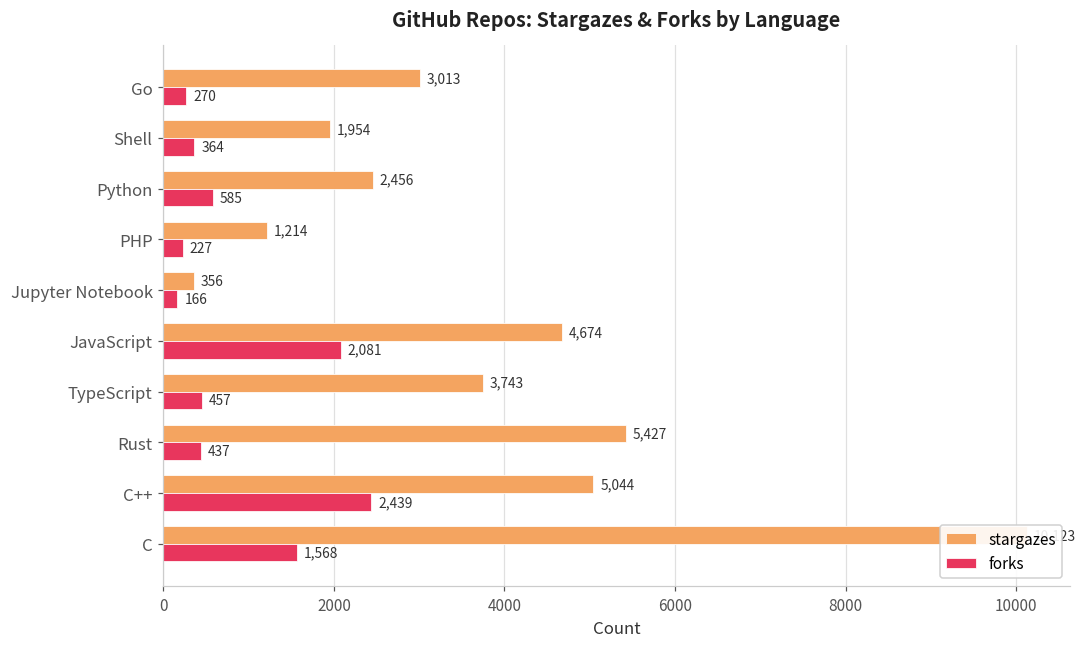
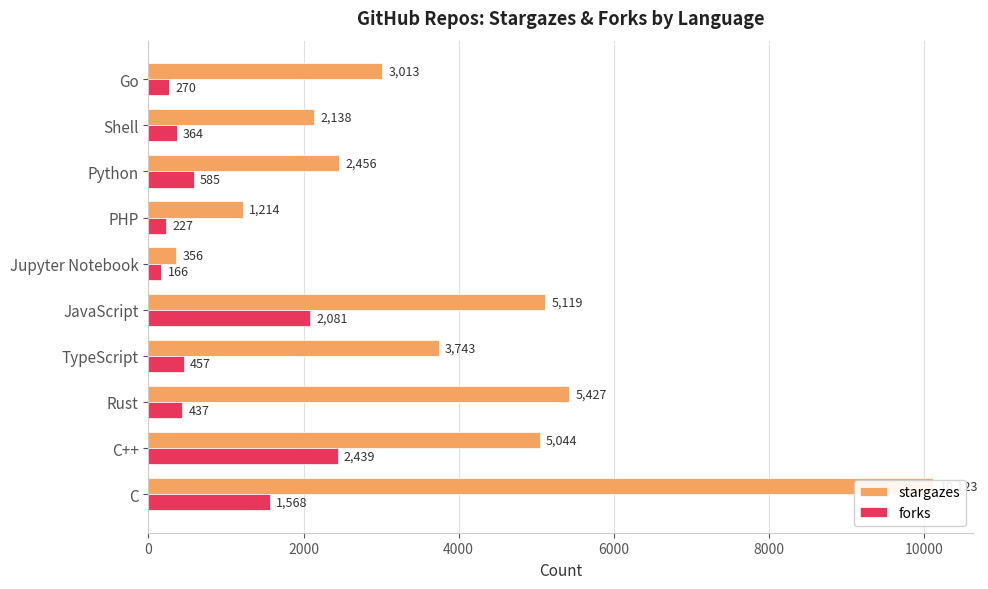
  {
    "stargazes": {
      "Go": "3,013",
-     "Shell": "1,954",
+     "Shell": "2,138",
      "Python": "2,456",
      "PHP": "1,214",
      "Jupyter Notebook": "356",
-     "JavaScript": "4,674",
+     "JavaScript": "5,119",
      "TypeScript": "3,743",
      "Rust": "5,427",
      "C++": "5,044"
    },
    "forks": {
      "Go": "270",
      "Shell": "364",
      "Python": "585",
      "PHP": "227",
      "Jupyter Notebook": "166",
      "JavaScript": "2,081",
      "TypeScript": "457",
      "Rust": "437",
      "C++": "2,439",
      "C": "1,568"
    }
  }
